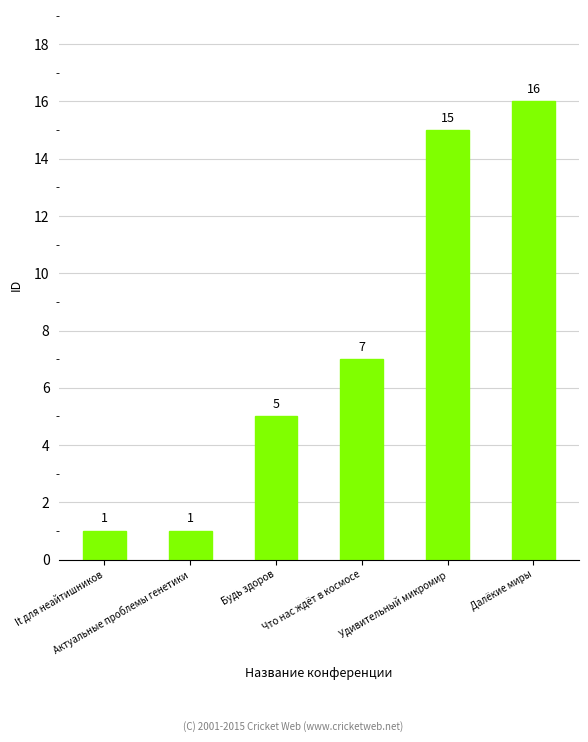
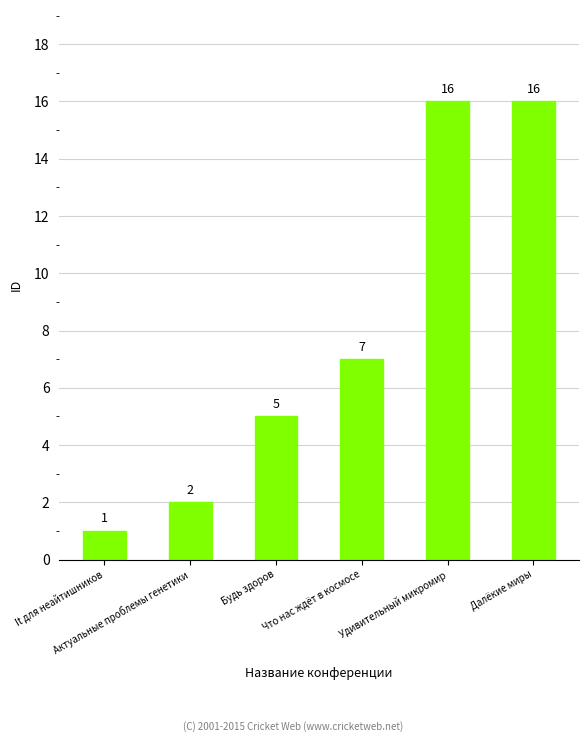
  {
    "It для неайтишников": 1,
-   "Актуальные проблемы генетики": 1,
+   "Актуальные проблемы генетики": 2,
    "Будь здоров": 5,
    "Что нас ждёт в космосе": 7,
-   "Удивительный микромир": 15,
+   "Удивительный микромир": 16,
    "Далёкие миры": 16
  }
